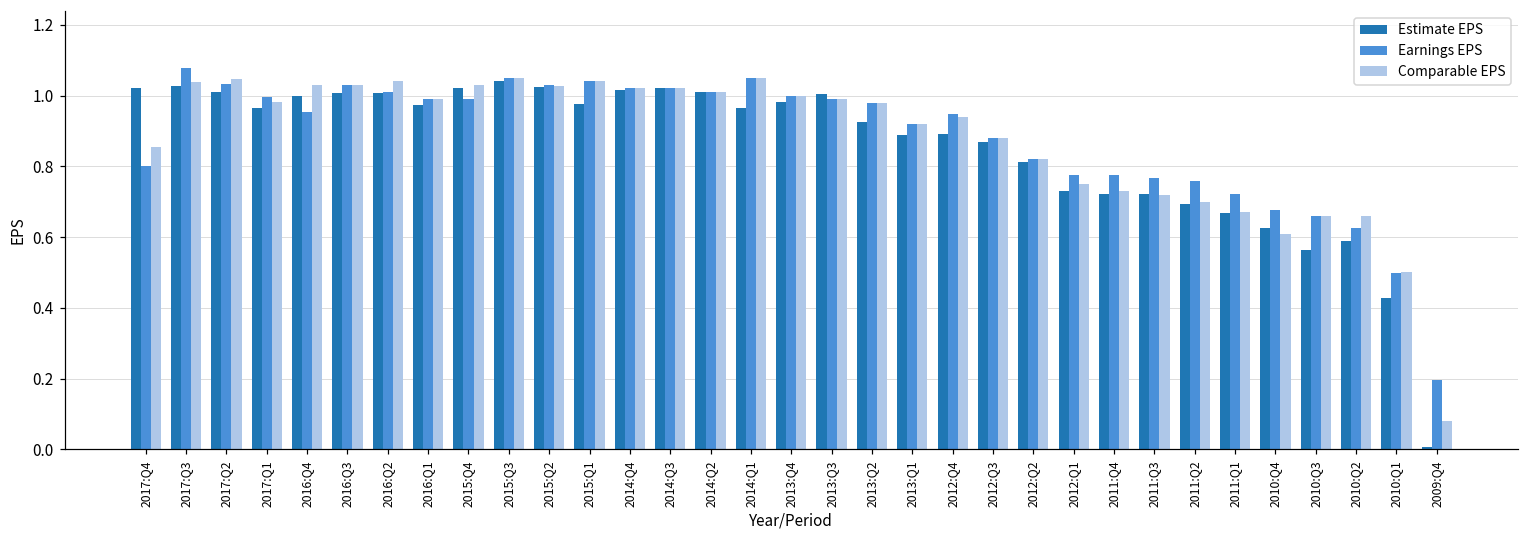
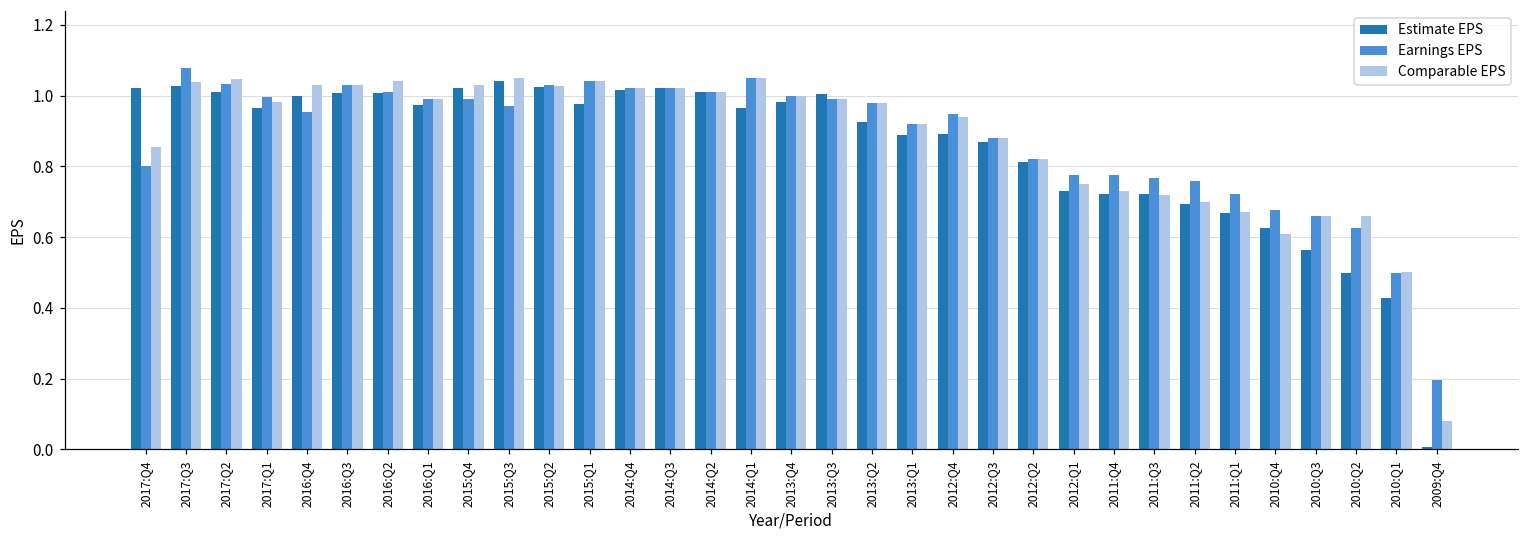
  {
    "Estimate EPS": {
      "2017:Q4": 1.02,
      "2017:Q3": 1.03,
      "2017:Q2": 1.01,
      "2017:Q1": 0.97,
      "2016:Q4": 1.00,
      "2016:Q3": 1.01,
      "2016:Q2": 1.01,
      "2016:Q1": 0.97,
      "2015:Q4": 1.02,
      "2015:Q3": 1.04,
      "2015:Q2": 1.03,
      "2015:Q1": 0.98,
      "2014:Q4": 1.02,
      "2014:Q3": 1.02,
      "2014:Q2": 1.01,
      "2014:Q1": 0.97,
      "2013:Q4": 0.98,
      "2013:Q3": 1.00,
      "2013:Q2": 0.93,
      "2013:Q1": 0.89,
      "2012:Q4": 0.89,
      "2012:Q3": 0.87,
      "2012:Q2": 0.81,
      "2012:Q1": 0.73,
      "2011:Q4": 0.72,
      "2011:Q3": 0.72,
      "2011:Q2": 0.69,
      "2011:Q1": 0.67,
      "2010:Q4": 0.63,
      "2010:Q3": 0.56,
-     "2010:Q2": 0.59,
+     "2010:Q2": 0.50,
      "2010:Q1": 0.43
    },
    "Earnings EPS": {
      "2017:Q4": 0.80,
      "2017:Q3": 1.08,
      "2017:Q2": 1.03,
      "2017:Q1": 1.00,
      "2016:Q4": 0.95,
      "2016:Q3": 1.03,
      "2016:Q2": 1.01,
      "2016:Q1": 0.99,
      "2015:Q4": 0.99,
-     "2015:Q3": 1.05,
+     "2015:Q3": 0.97,
      "2015:Q2": 1.03,
      "2015:Q1": 1.04,
      "2014:Q4": 1.02,
      "2014:Q3": 1.02,
      "2014:Q2": 1.01,
      "2014:Q1": 1.05,
      "2013:Q4": 1.00,
      "2013:Q3": 0.99,
      "2013:Q2": 0.98,
      "2013:Q1": 0.92,
      "2012:Q4": 0.95,
      "2012:Q3": 0.88,
      "2012:Q2": 0.82,
      "2012:Q1": 0.78,
      "2011:Q4": 0.78,
      "2011:Q3": 0.77,
      "2011:Q2": 0.76,
      "2011:Q1": 0.72,
      "2010:Q4": 0.68,
      "2010:Q3": 0.66,
      "2010:Q2": 0.63,
      "2010:Q1": 0.50,
      "2009:Q4": 0.20
    },
    "Comparable EPS": {
      "2017:Q4": 0.86,
      "2017:Q3": 1.04,
      "2017:Q2": 1.05,
      "2017:Q1": 0.98,
      "2016:Q4": 1.03,
      "2016:Q3": 1.03,
      "2016:Q2": 1.04,
      "2016:Q1": 0.99,
      "2015:Q4": 1.03,
      "2015:Q3": 1.05,
      "2015:Q2": 1.03,
      "2015:Q1": 1.04,
      "2014:Q4": 1.02,
      "2014:Q3": 1.02,
      "2014:Q2": 1.01,
      "2014:Q1": 1.05,
      "2013:Q4": 1.00,
      "2013:Q3": 0.99,
      "2013:Q2": 0.98,
      "2013:Q1": 0.92,
      "2012:Q4": 0.94,
      "2012:Q3": 0.88,
      "2012:Q2": 0.82,
      "2012:Q1": 0.75,
      "2011:Q4": 0.73,
      "2011:Q3": 0.72,
      "2011:Q2": 0.70,
      "2011:Q1": 0.67,
      "2010:Q4": 0.61,
      "2010:Q3": 0.66,
      "2010:Q2": 0.66,
      "2010:Q1": 0.50,
      "2009:Q4": 0.08
    }
  }
